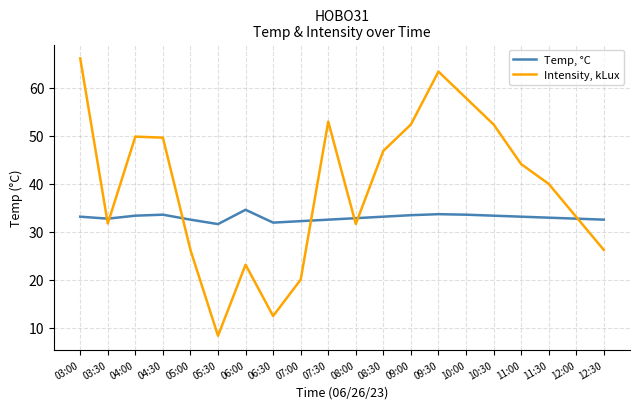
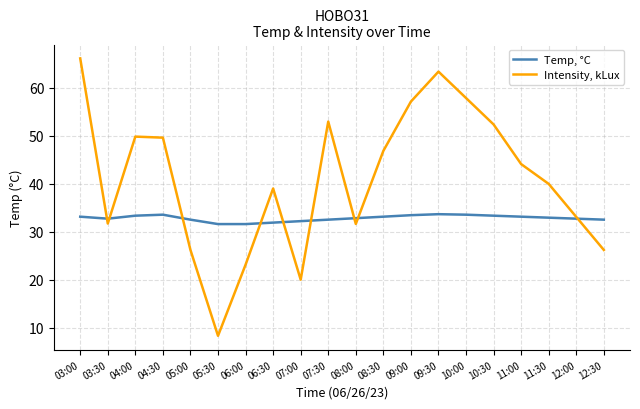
  {
    "Temp, °C": {
      "03:00": 33,
      "03:30": 33,
      "04:00": 33,
      "04:30": 34,
      "05:00": 32,
      "05:30": 32,
-     "06:00": 35,
+     "06:00": 32,
      "06:30": 32,
      "07:00": 32,
      "07:30": 32,
      "08:00": 33,
      "08:30": 33,
      "09:00": 33,
      "09:30": 34,
      "10:00": 34,
      "10:30": 33,
      "11:00": 33,
      "11:30": 33,
      "12:30": 32
    },
    "Intensity, kLux": {
      "03:00": 66,
      "03:30": 32,
      "04:00": 50,
      "04:30": 50,
      "05:00": 26,
      "05:30": 8,
      "06:00": 23,
-     "06:30": 12,
+     "06:30": 39,
      "07:00": 20,
      "07:30": 53,
      "08:00": 32,
      "08:30": 47,
-     "09:00": 52,
+     "09:00": 57,
      "09:30": 63,
      "10:00": 58,
      "10:30": 52,
      "11:00": 44,
      "11:30": 40,
      "12:30": 26
    }
  }
